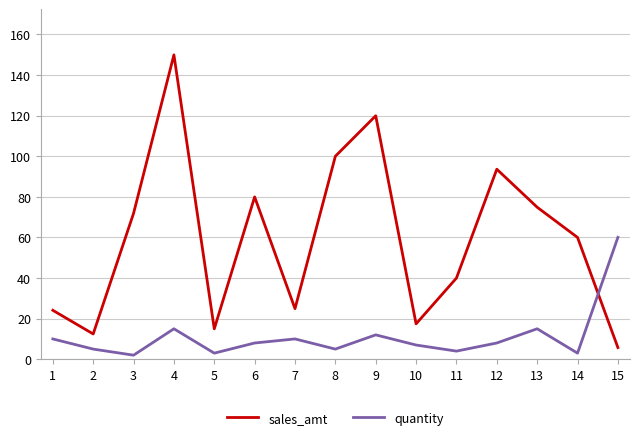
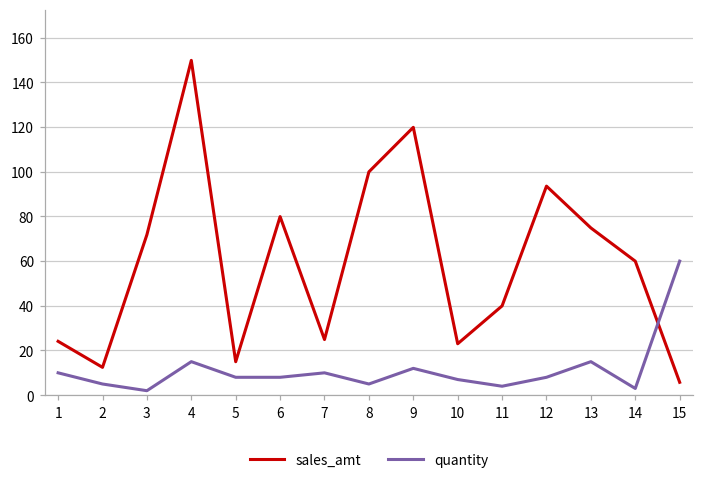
  {
    "sales_amt": {
      "1": 24,
      "2": 12,
      "3": 72,
      "4": 150,
      "5": 15,
      "6": 80,
      "7": 25,
      "8": 100,
      "9": 120,
-     "10": 17,
+     "10": 23,
      "11": 40,
      "12": 94,
      "13": 75,
      "14": 60,
      "15": 6
    },
    "quantity": {
      "1": 10,
      "2": 5,
      "3": 2,
      "4": 15,
-     "5": 3,
+     "5": 8,
      "6": 8,
      "7": 10,
      "8": 5,
      "9": 12,
      "10": 7,
      "11": 4,
      "12": 8,
      "13": 15,
      "14": 3,
      "15": 60
    }
  }
